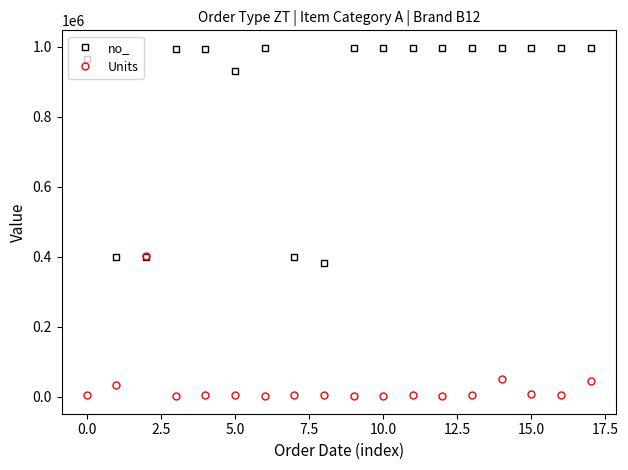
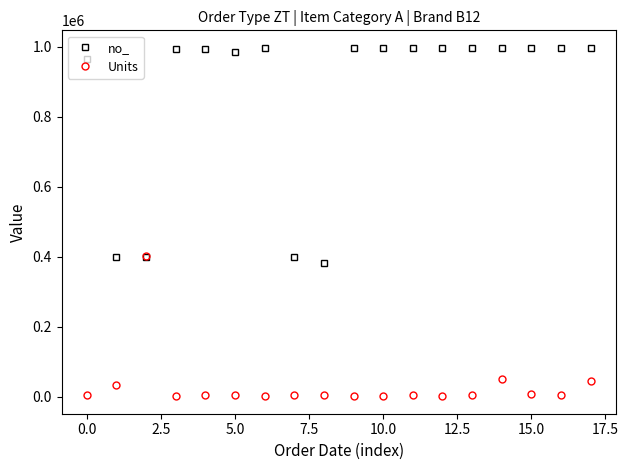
  {
    "no_": {
-     "5.0": 930000,
+     "5.0": 990000,
      "10.0": 1000000,
      "15.0": 1000000
    },
    "Units": {
      "0.0": 0,
      "5.0": 0,
      "10.0": 0,
      "15.0": 10000
    }
  }
